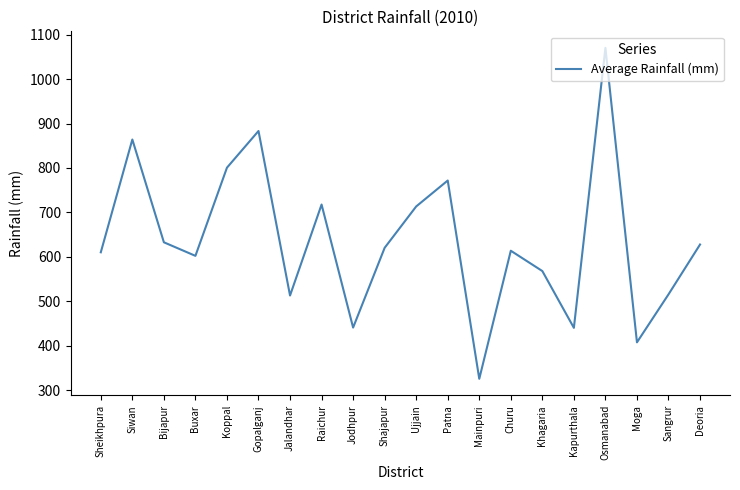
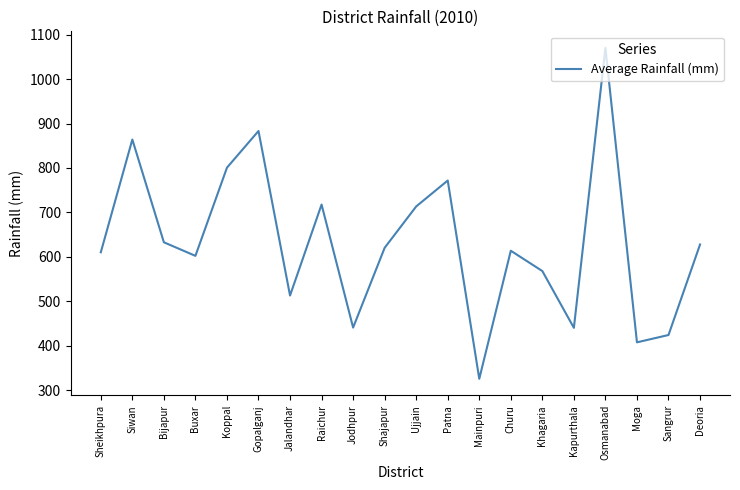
  {
    "Sheikhpura": 610,
    "Siwan": 860,
    "Bijapur": 630,
    "Buxar": 600,
    "Koppal": 800,
    "Gopalganj": 880,
    "Jalandhar": 510,
    "Raichur": 720,
    "Jodhpur": 440,
    "Shajapur": 620,
    "Ujjain": 710,
    "Patna": 770,
    "Mainpuri": 330,
    "Churu": 610,
    "Khagaria": 570,
    "Kapurthala": 440,
    "Moga": 410,
-   "Sangrur": 520,
+   "Sangrur": 420,
    "Deoria": 630
  }
